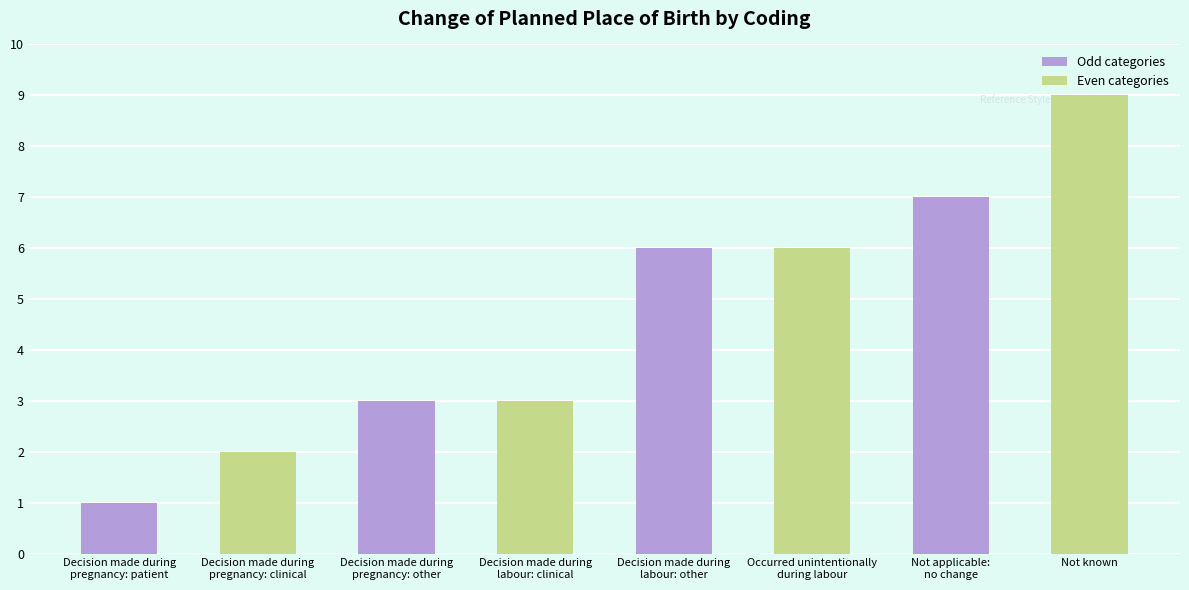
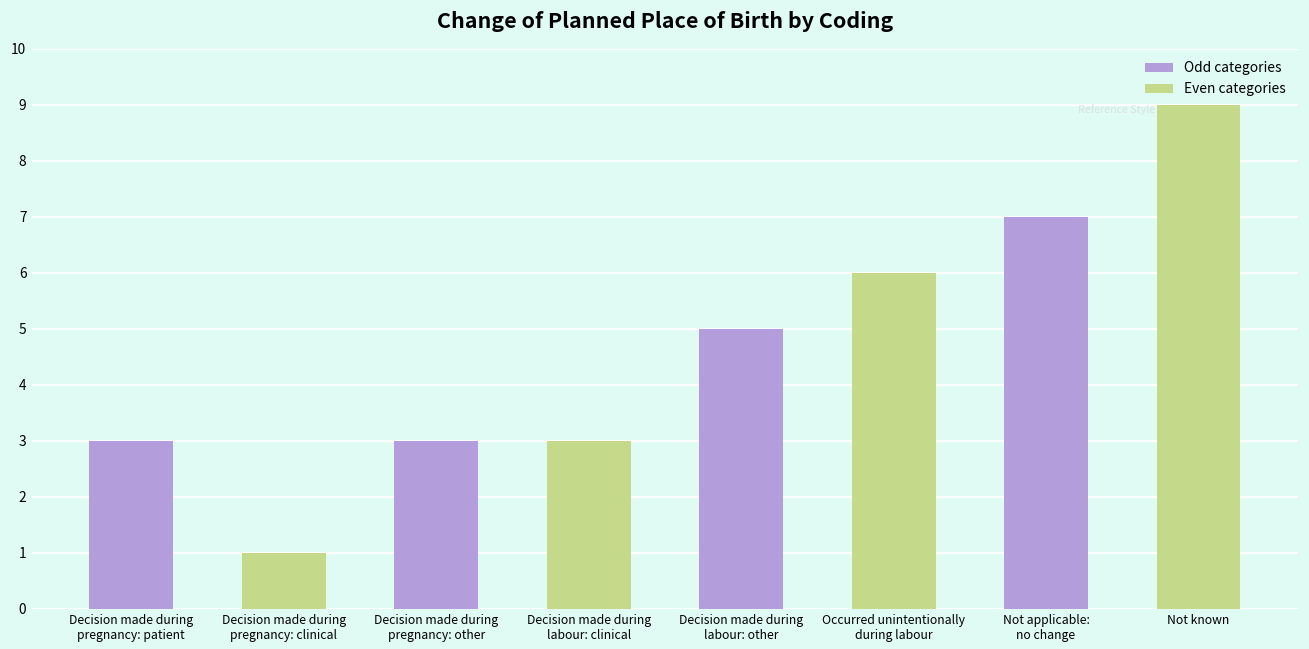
  {
-   "Decision made during pregnancy: patient": 1,
-   "Decision made during pregnancy: clinical": 2,
+   "Decision made during pregnancy: patient": 3,
+   "Decision made during pregnancy: clinical": 1,
    "Decision made during pregnancy: other": 3,
    "Decision made during labour: clinical": 3,
-   "Decision made during labour: other": 6,
+   "Decision made during labour: other": 5,
    "Occurred unintentionally during labour": 6,
    "Not applicable: no change": 7,
    "Not known": 9
  }
